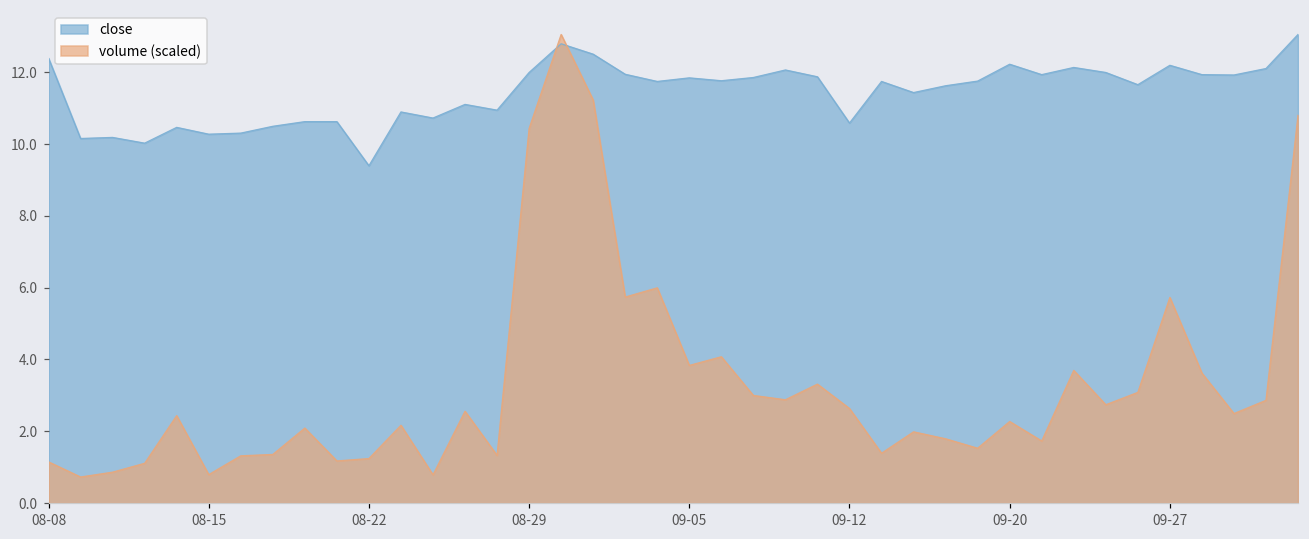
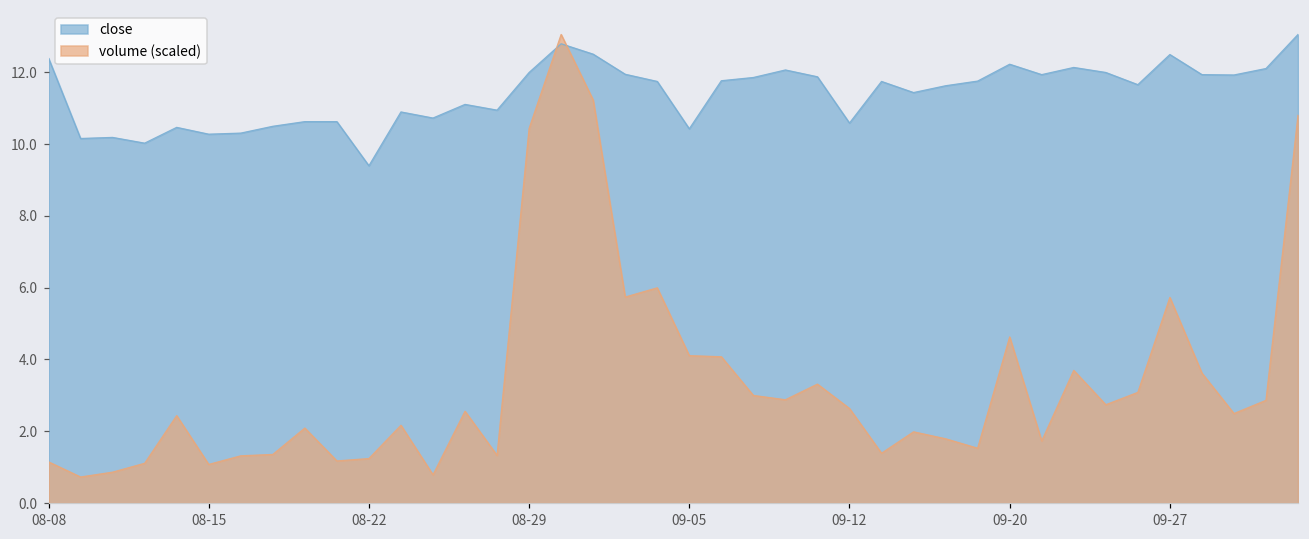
  {
    "close": {
      "08-08": 12.4,
      "08-15": 10.3,
      "08-22": 9.4,
      "08-29": 12.0,
-     "09-05": 11.9,
+     "09-05": 10.4,
      "09-12": 10.6,
      "09-20": 12.2,
-     "09-27": 12.2
+     "09-27": 12.5
    },
    "volume (scaled)": {
      "08-08": 1.1,
-     "08-15": 0.8,
+     "08-15": 1.1,
      "08-22": 1.2,
      "08-29": 10.4,
-     "09-05": 3.8,
+     "09-05": 4.1,
      "09-12": 2.6,
-     "09-20": 2.3,
+     "09-20": 4.6,
      "09-27": 5.7
    }
  }
